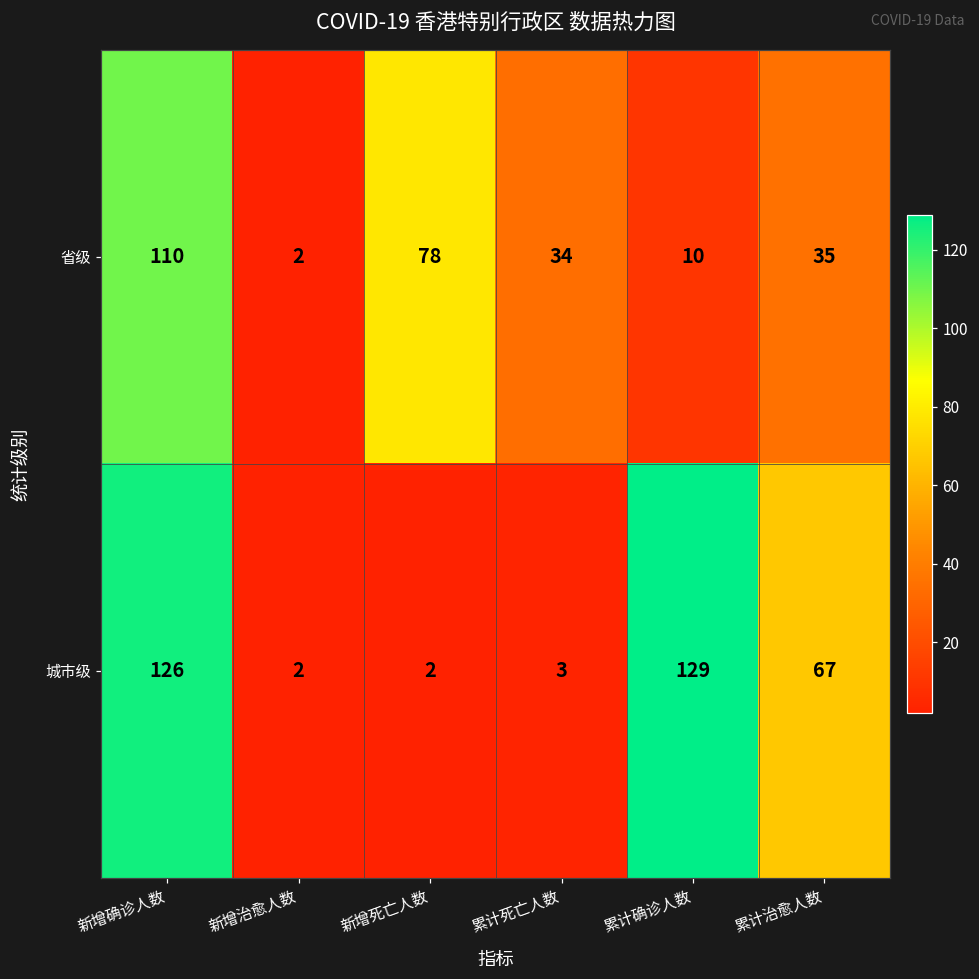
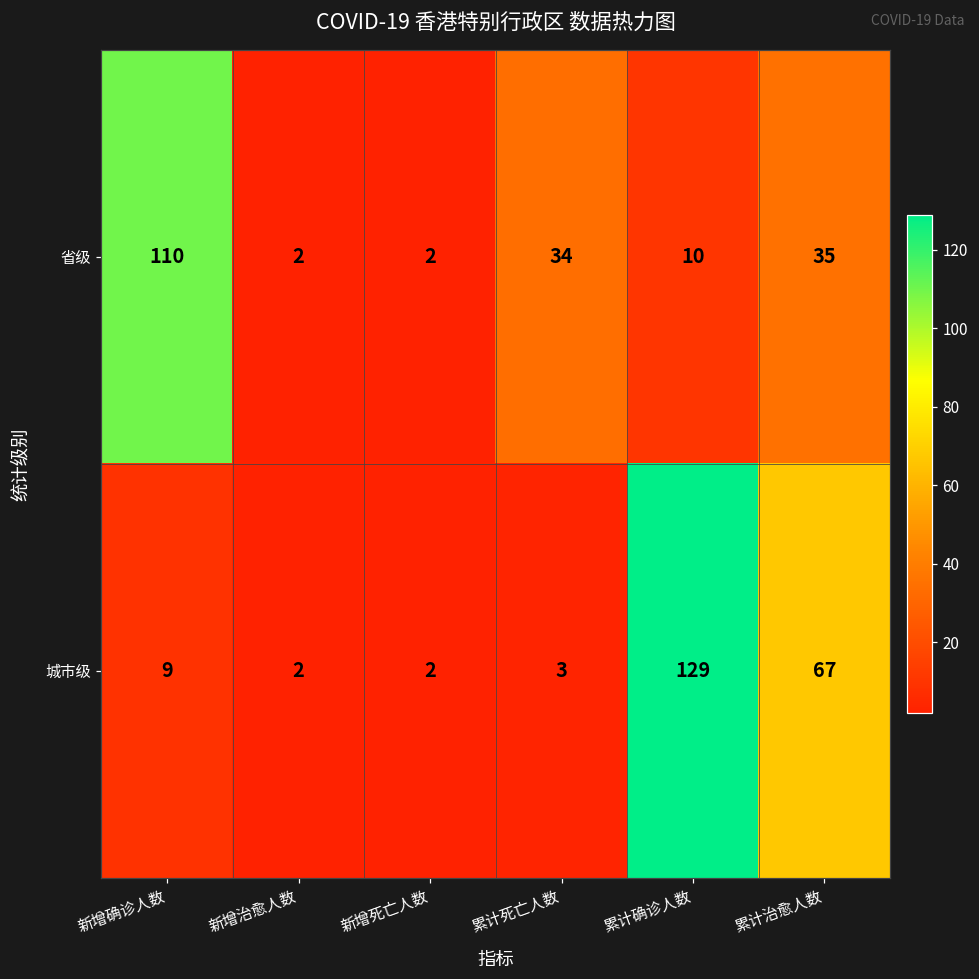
  {
    "省级": {
      "新增确诊人数": 110,
      "新增治愈人数": 2,
-     "新增死亡人数": 78,
+     "新增死亡人数": 2,
      "累计死亡人数": 34,
      "累计确诊人数": 10,
      "累计治愈人数": 35
    },
    "城市级": {
-     "新增确诊人数": 126,
+     "新增确诊人数": 9,
      "新增治愈人数": 2,
      "新增死亡人数": 2,
      "累计死亡人数": 3,
      "累计确诊人数": 129,
      "累计治愈人数": 67
    }
  }
